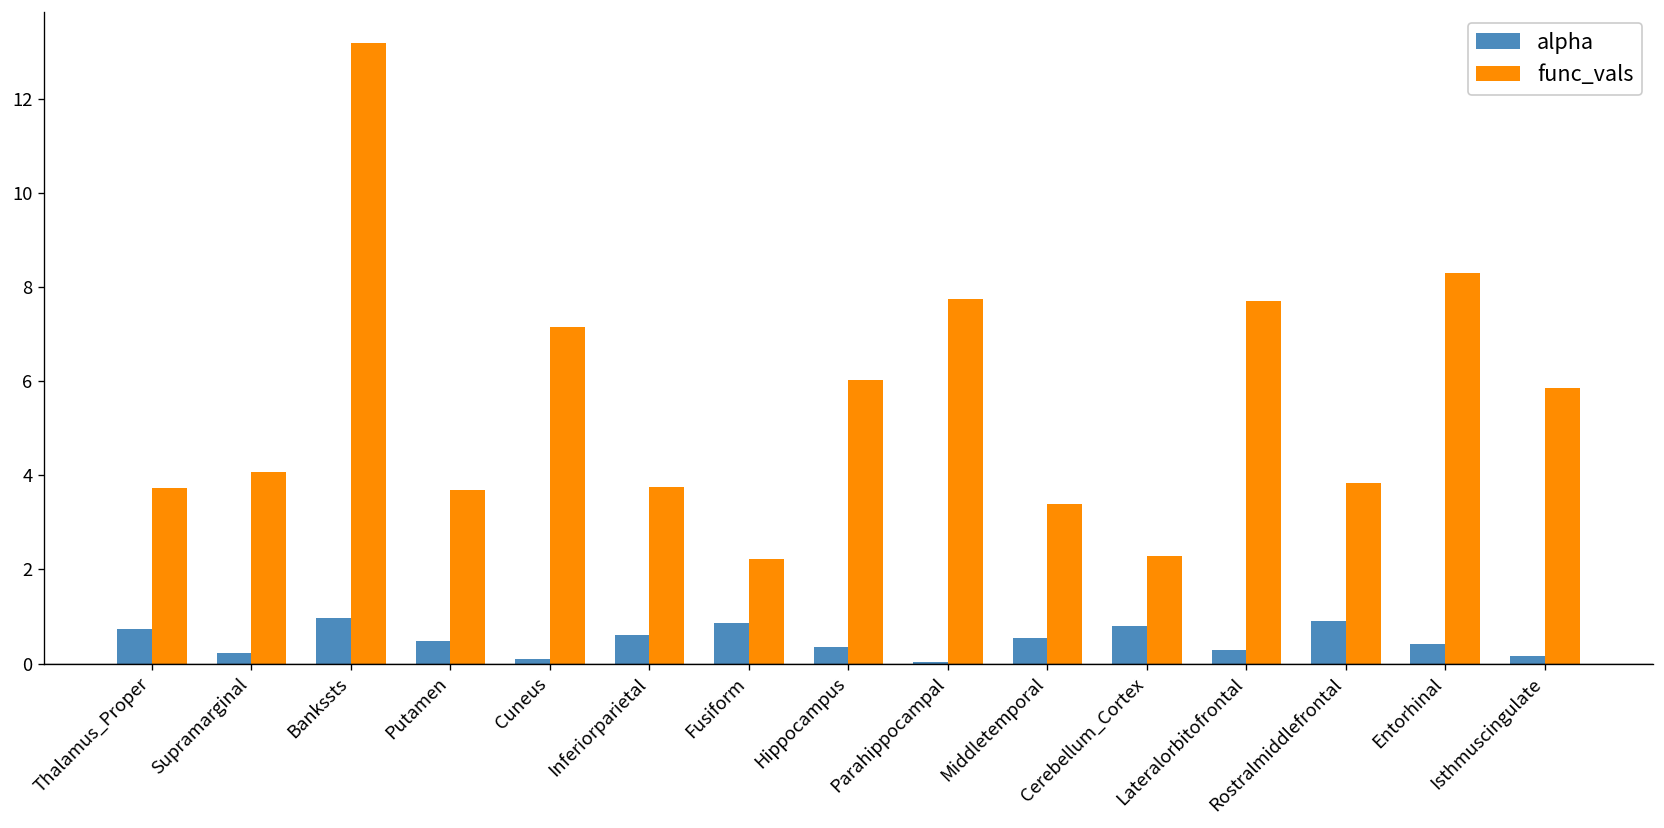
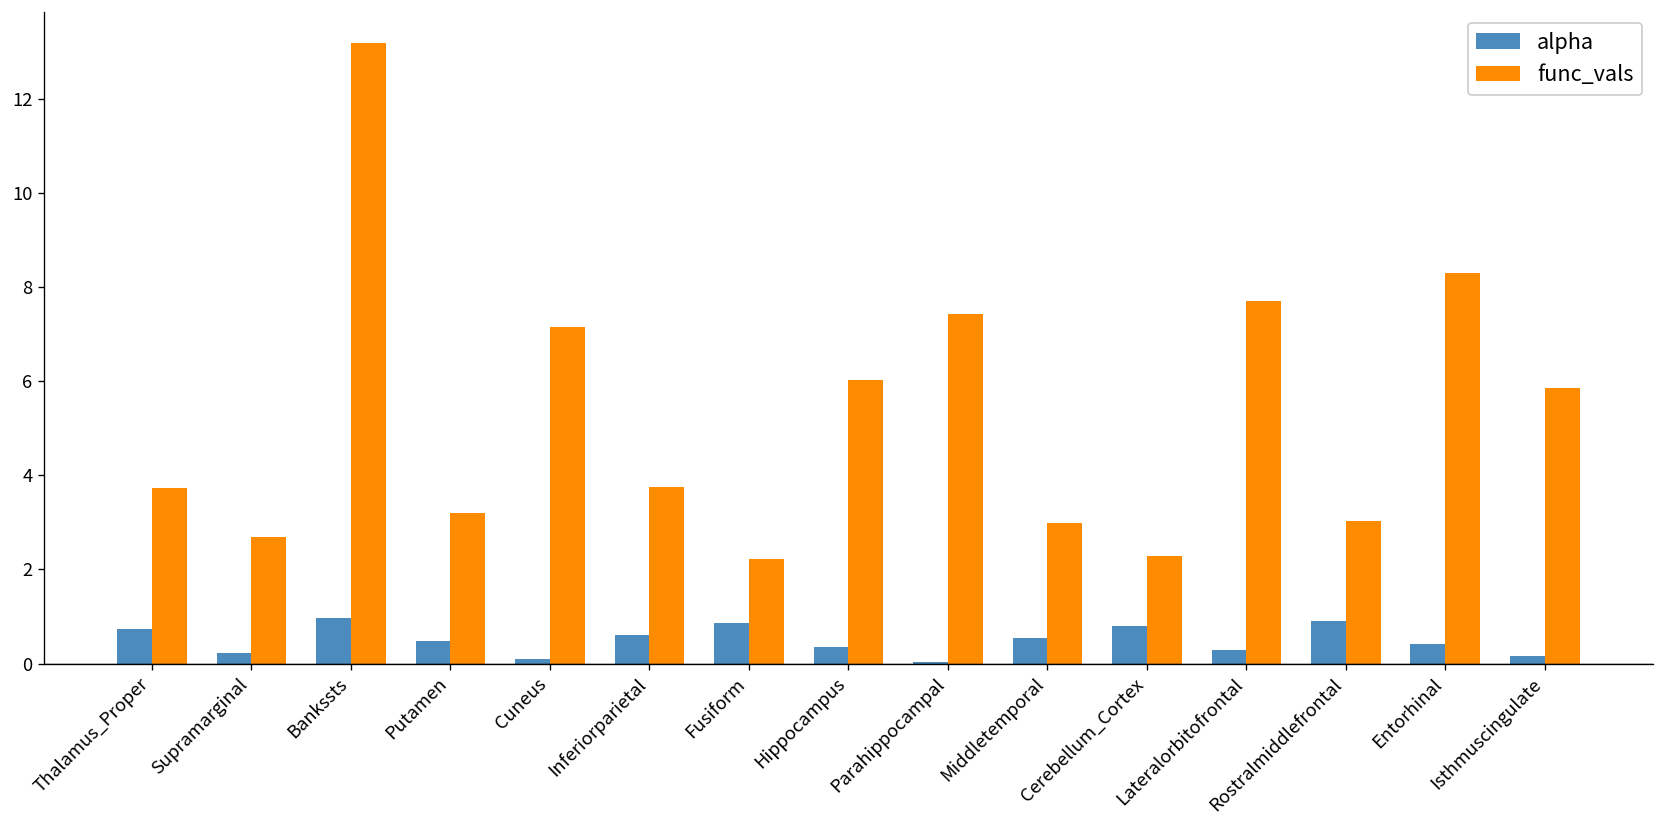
  {
    "alpha": {
      "Thalamus_Proper": 0.7,
      "Supramarginal": 0.2,
      "Bankssts": 1.0,
      "Putamen": 0.5,
      "Cuneus": 0.1,
      "Inferiorparietal": 0.6,
      "Fusiform": 0.9,
      "Hippocampus": 0.4,
      "Middletemporal": 0.5,
      "Cerebellum_Cortex": 0.8,
      "Lateralorbitofrontal": 0.3,
      "Rostralmiddlefrontal": 0.9,
      "Entorhinal": 0.4,
      "Isthmuscingulate": 0.2
    },
    "func_vals": {
      "Thalamus_Proper": 3.7,
-     "Supramarginal": 4.1,
+     "Supramarginal": 2.7,
      "Bankssts": 13.2,
-     "Putamen": 3.7,
+     "Putamen": 3.2,
      "Cuneus": 7.1,
      "Inferiorparietal": 3.7,
      "Fusiform": 2.2,
      "Hippocampus": 6.0,
-     "Parahippocampal": 7.7,
-     "Middletemporal": 3.4,
+     "Parahippocampal": 7.4,
+     "Middletemporal": 3.0,
      "Cerebellum_Cortex": 2.3,
      "Lateralorbitofrontal": 7.7,
-     "Rostralmiddlefrontal": 3.8,
+     "Rostralmiddlefrontal": 3.0,
      "Entorhinal": 8.3,
      "Isthmuscingulate": 5.9
    }
  }
